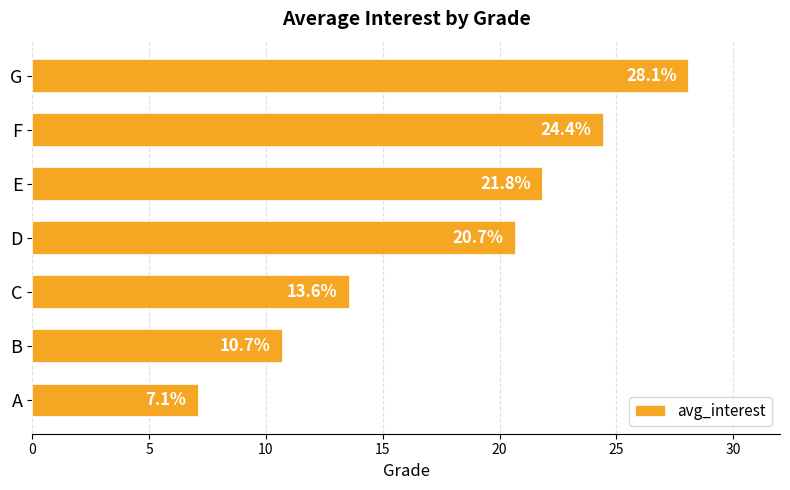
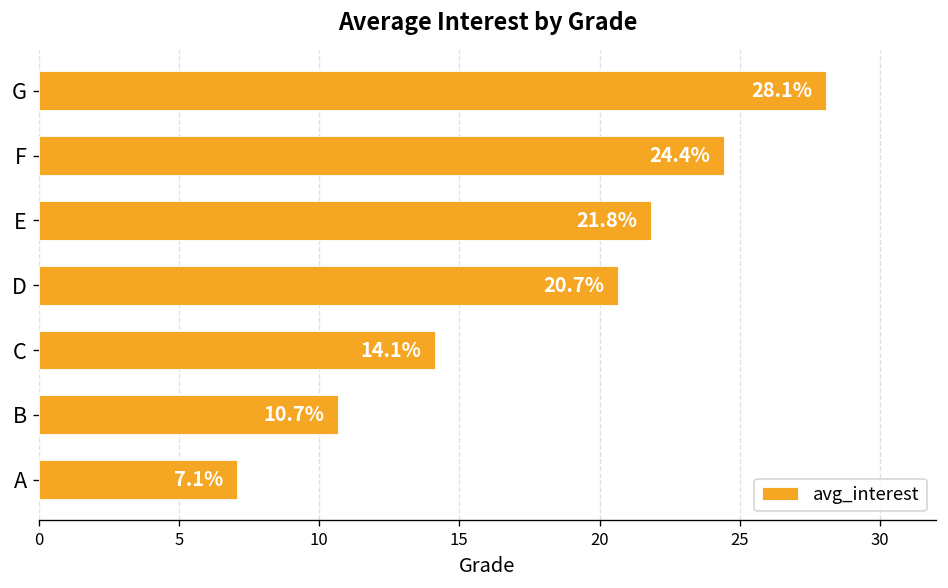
  {
    "G": "28.1%",
    "F": "24.4%",
    "E": "21.8%",
    "D": "20.7%",
-   "C": "13.6%",
+   "C": "14.1%",
    "B": "10.7%",
    "A": "7.1%"
  }
